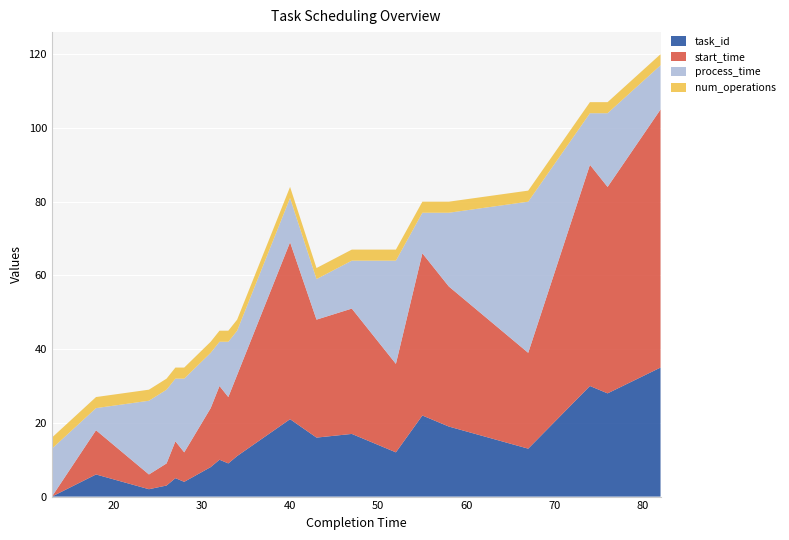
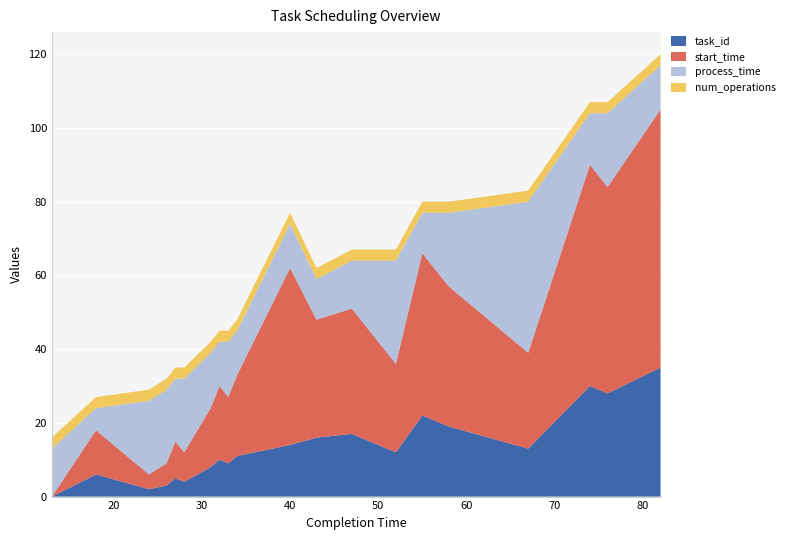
  {
    "task_id": {
-     "40": 21
+     "40": 14
    },
    "start_time": {
      "40": 48
    },
    "process_time": {
      "40": 12
    },
    "num_operations": {
      "40": 3
    }
  }
